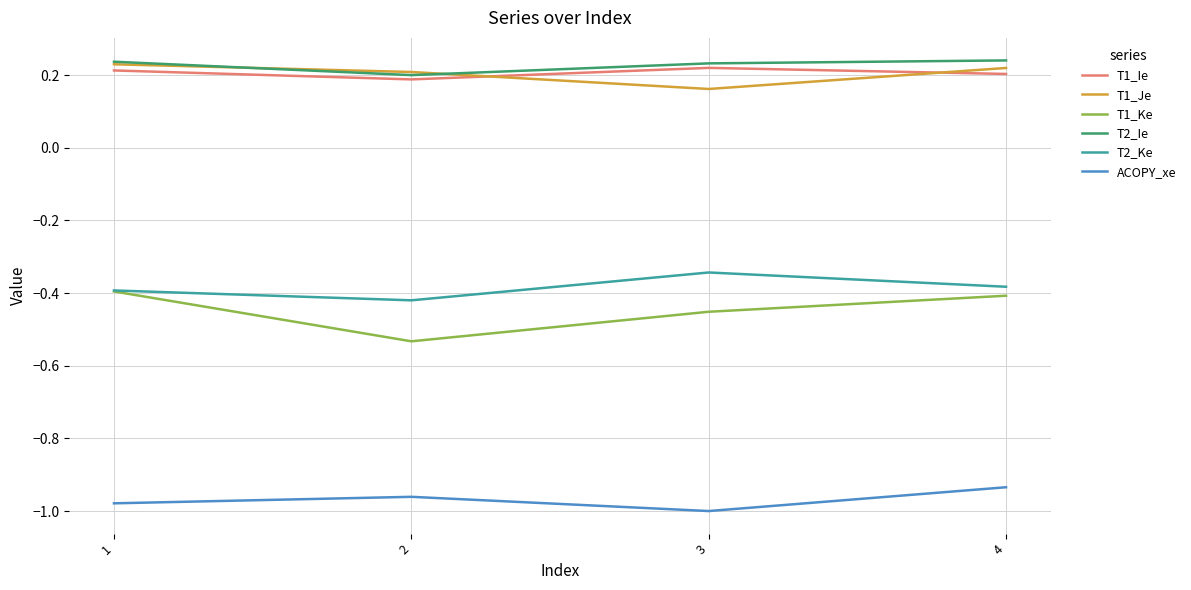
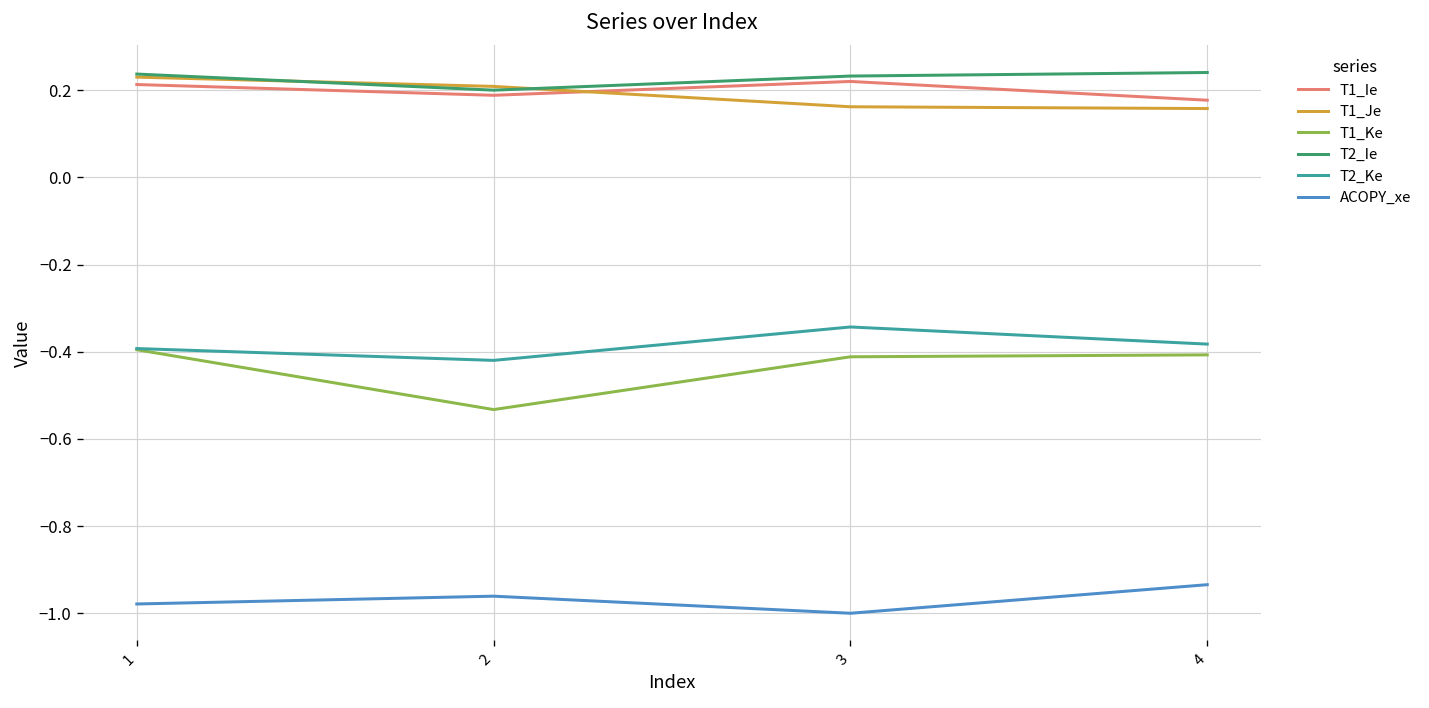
  {
    "T1_Ie": {
      "1": 0.21,
      "2": 0.19,
      "3": 0.22,
-     "4": 0.20
+     "4": 0.18
    },
    "T1_Je": {
      "1": 0.23,
      "2": 0.21,
      "3": 0.16,
-     "4": 0.22
+     "4": 0.16
    },
    "T1_Ke": {
      "2": -0.53,
-     "3": -0.45,
+     "3": -0.41,
      "4": -0.41
    }
  }
